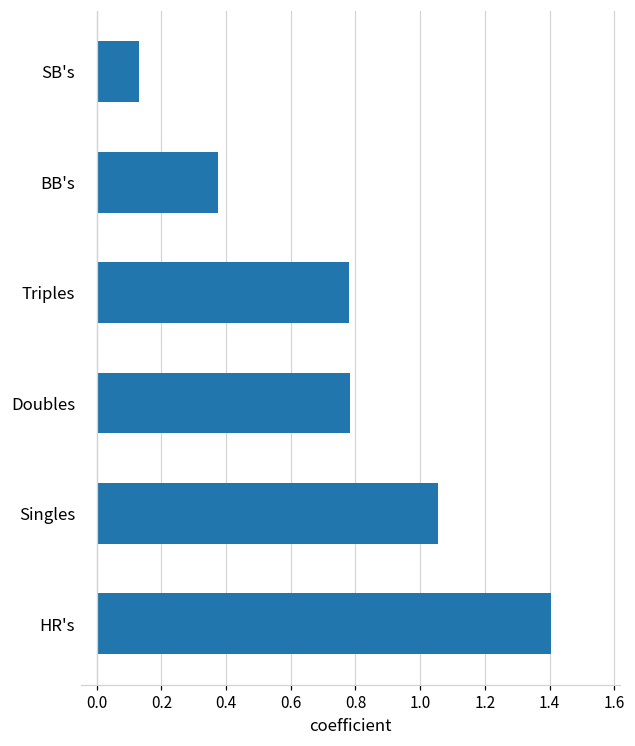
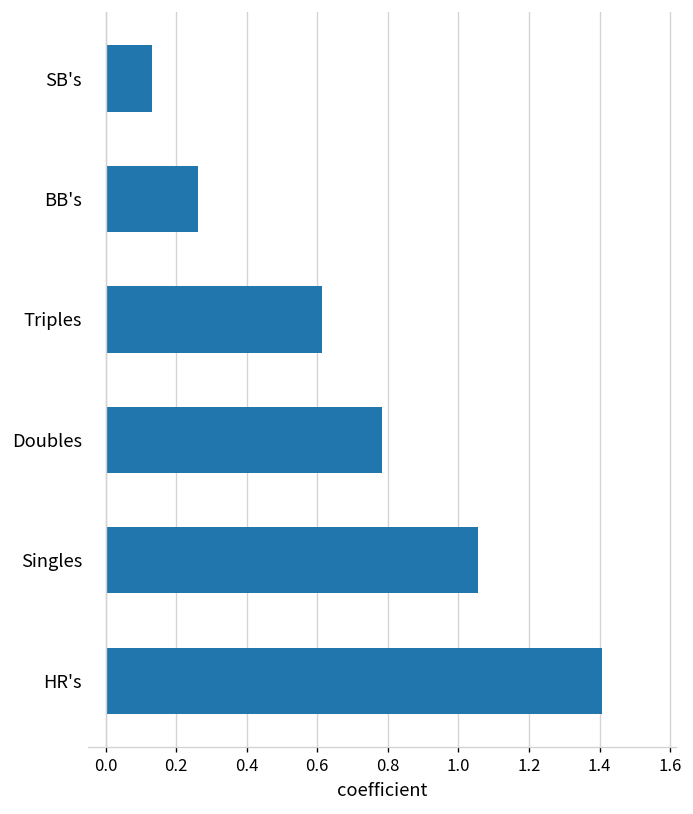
  {
    "SB's": 0.13,
-   "BB's": 0.37,
-   "Triples": 0.78,
+   "BB's": 0.26,
+   "Triples": 0.61,
    "Doubles": 0.78,
    "Singles": 1.05,
    "HR's": 1.41
  }
